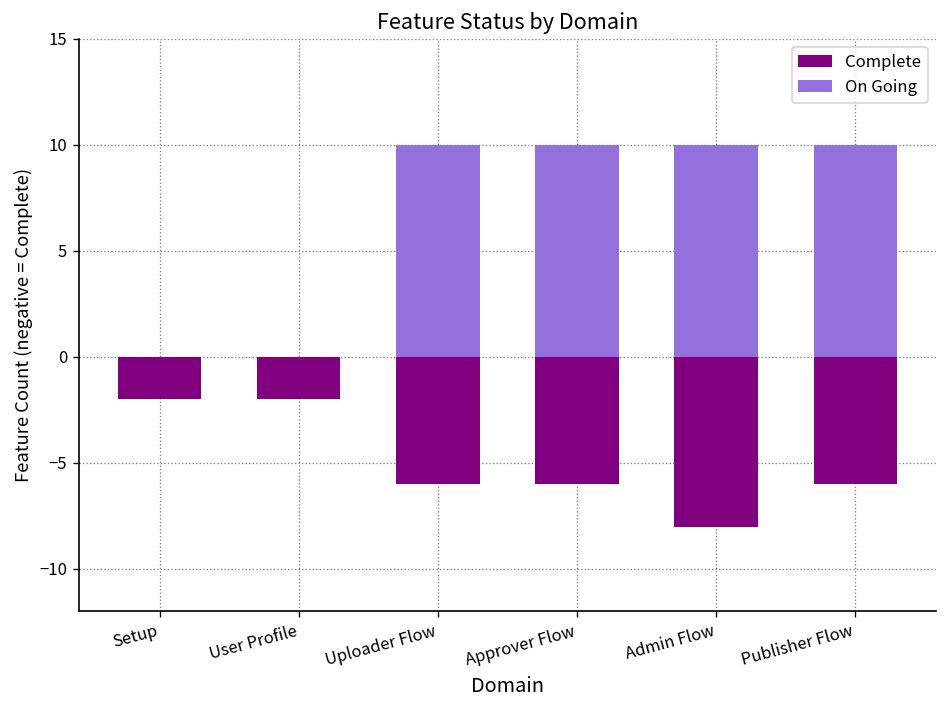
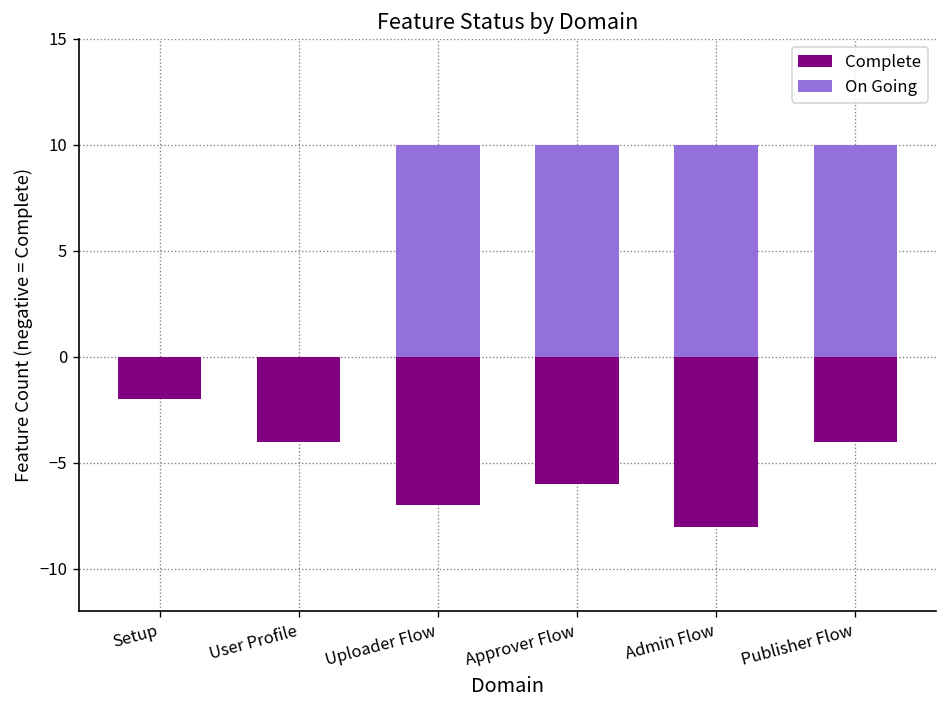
  {
    "Complete": {
      "Setup": -2.0,
-     "User Profile": -2.0,
-     "Uploader Flow": -6.0,
+     "User Profile": -4.0,
+     "Uploader Flow": -7.0,
      "Approver Flow": -6.0,
      "Admin Flow": -8.0,
-     "Publisher Flow": -6.0
+     "Publisher Flow": -4.0
    },
    "On Going": {
      "Setup": 0.0,
      "User Profile": 0.0,
      "Uploader Flow": 10.0,
      "Approver Flow": 10.0,
      "Admin Flow": 10.0,
      "Publisher Flow": 10.0
    }
  }
